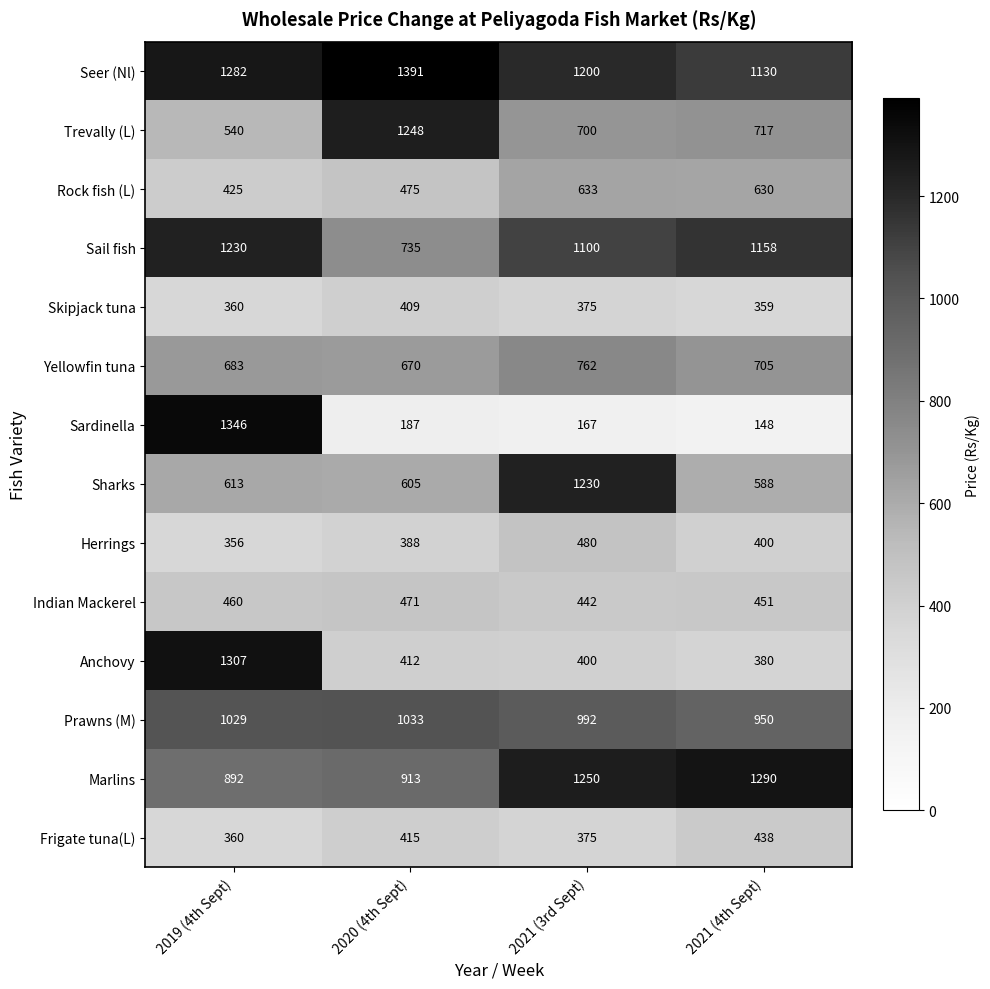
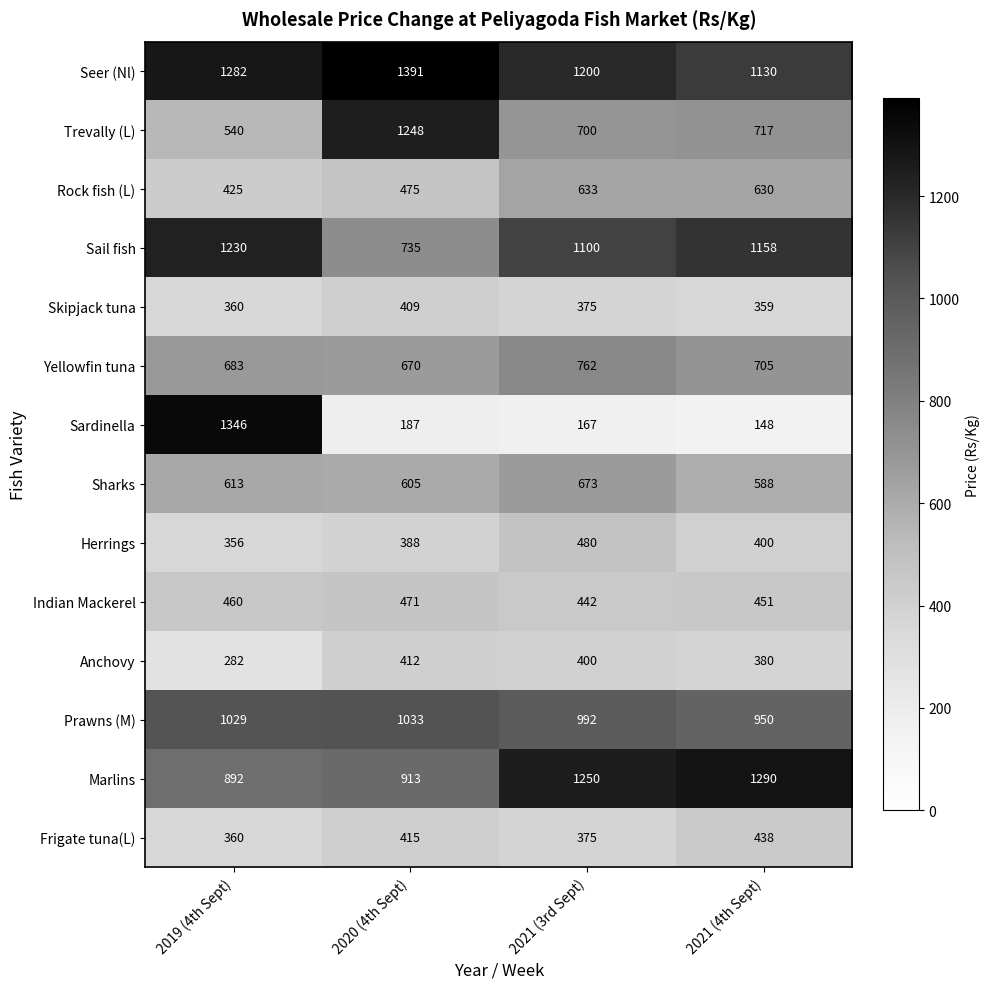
  {
    "Seer (Nl)": {
      "2019 (4th Sept)": 1282,
      "2020 (4th Sept)": 1391,
      "2021 (3rd Sept)": 1200,
      "2021 (4th Sept)": 1130
    },
    "Trevally (L)": {
      "2019 (4th Sept)": 540,
      "2020 (4th Sept)": 1248,
      "2021 (3rd Sept)": 700,
      "2021 (4th Sept)": 717
    },
    "Rock fish (L)": {
      "2019 (4th Sept)": 425,
      "2020 (4th Sept)": 475,
      "2021 (3rd Sept)": 633,
      "2021 (4th Sept)": 630
    },
    "Sail fish": {
      "2019 (4th Sept)": 1230,
      "2020 (4th Sept)": 735,
      "2021 (3rd Sept)": 1100,
      "2021 (4th Sept)": 1158
    },
    "Skipjack tuna": {
      "2019 (4th Sept)": 360,
      "2020 (4th Sept)": 409,
      "2021 (3rd Sept)": 375,
      "2021 (4th Sept)": 359
    },
    "Yellowfin tuna": {
      "2019 (4th Sept)": 683,
      "2020 (4th Sept)": 670,
      "2021 (3rd Sept)": 762,
      "2021 (4th Sept)": 705
    },
    "Sardinella": {
      "2019 (4th Sept)": 1346,
      "2020 (4th Sept)": 187,
      "2021 (3rd Sept)": 167,
      "2021 (4th Sept)": 148
    },
    "Sharks": {
      "2019 (4th Sept)": 613,
      "2020 (4th Sept)": 605,
-     "2021 (3rd Sept)": 1230,
+     "2021 (3rd Sept)": 673,
      "2021 (4th Sept)": 588
    },
    "Herrings": {
      "2019 (4th Sept)": 356,
      "2020 (4th Sept)": 388,
      "2021 (3rd Sept)": 480,
      "2021 (4th Sept)": 400
    },
    "Indian Mackerel": {
      "2019 (4th Sept)": 460,
      "2020 (4th Sept)": 471,
      "2021 (3rd Sept)": 442,
      "2021 (4th Sept)": 451
    },
    "Anchovy": {
-     "2019 (4th Sept)": 1307,
+     "2019 (4th Sept)": 282,
      "2020 (4th Sept)": 412,
      "2021 (3rd Sept)": 400,
      "2021 (4th Sept)": 380
    },
    "Prawns (M)": {
      "2019 (4th Sept)": 1029,
      "2020 (4th Sept)": 1033,
      "2021 (3rd Sept)": 992,
      "2021 (4th Sept)": 950
    },
    "Marlins": {
      "2019 (4th Sept)": 892,
      "2020 (4th Sept)": 913,
      "2021 (3rd Sept)": 1250,
      "2021 (4th Sept)": 1290
    },
    "Frigate tuna(L)": {
      "2019 (4th Sept)": 360,
      "2020 (4th Sept)": 415,
      "2021 (3rd Sept)": 375,
      "2021 (4th Sept)": 438
    }
  }
